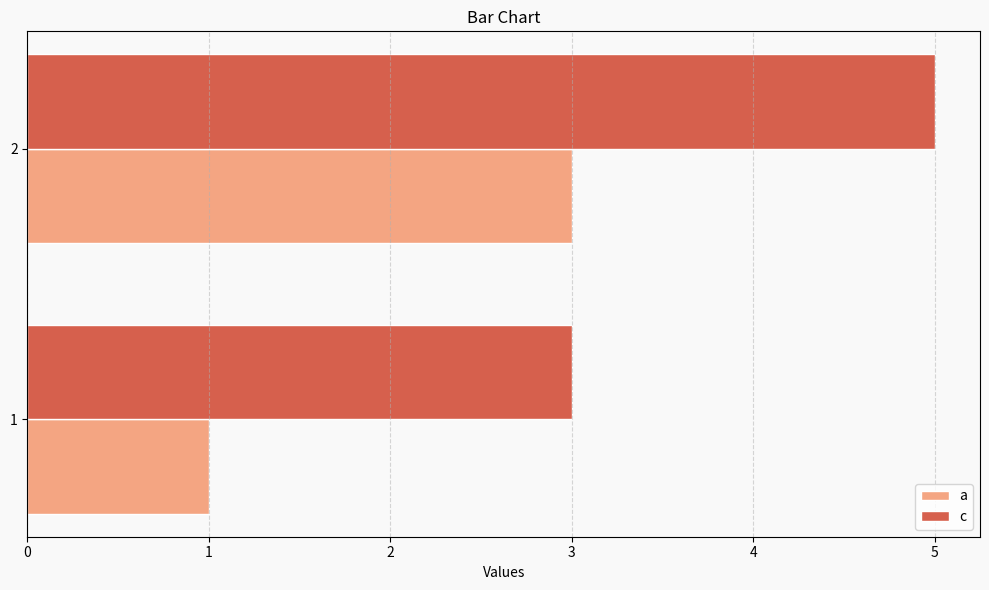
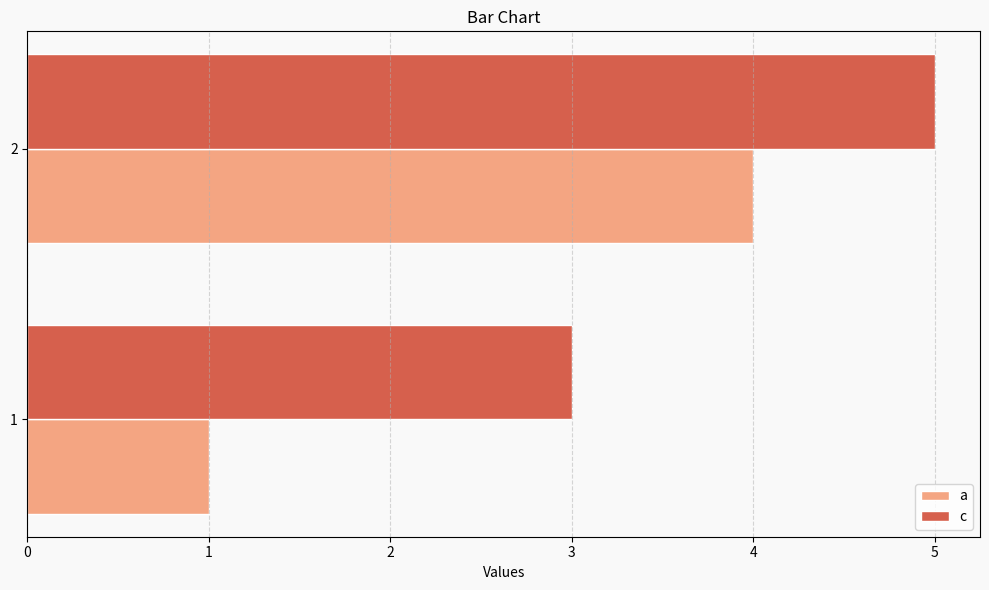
  {
    "a": {
-     "2": 3,
+     "2": 4,
      "1": 1
    },
    "c": {
      "2": 5,
      "1": 3
    }
  }
